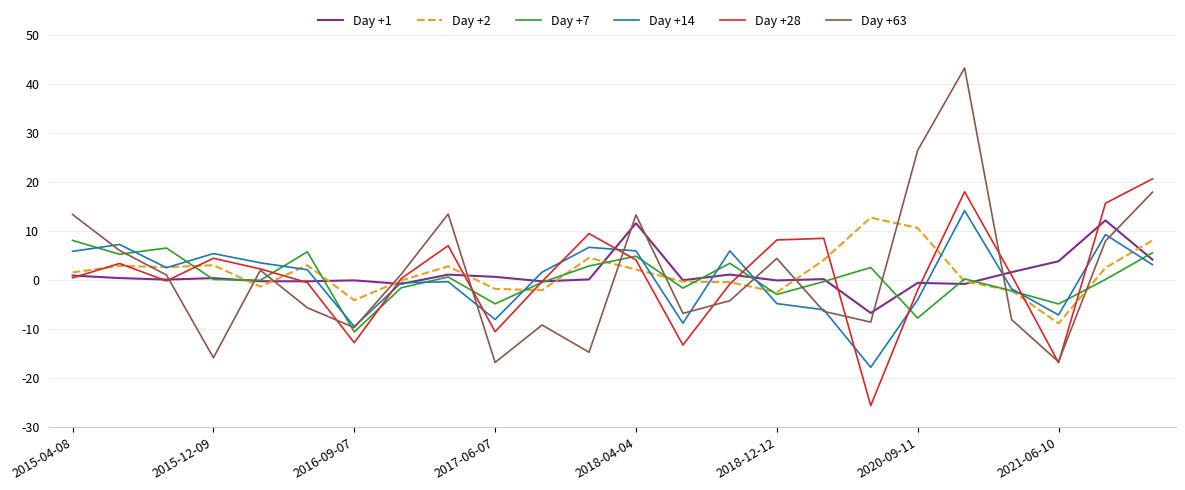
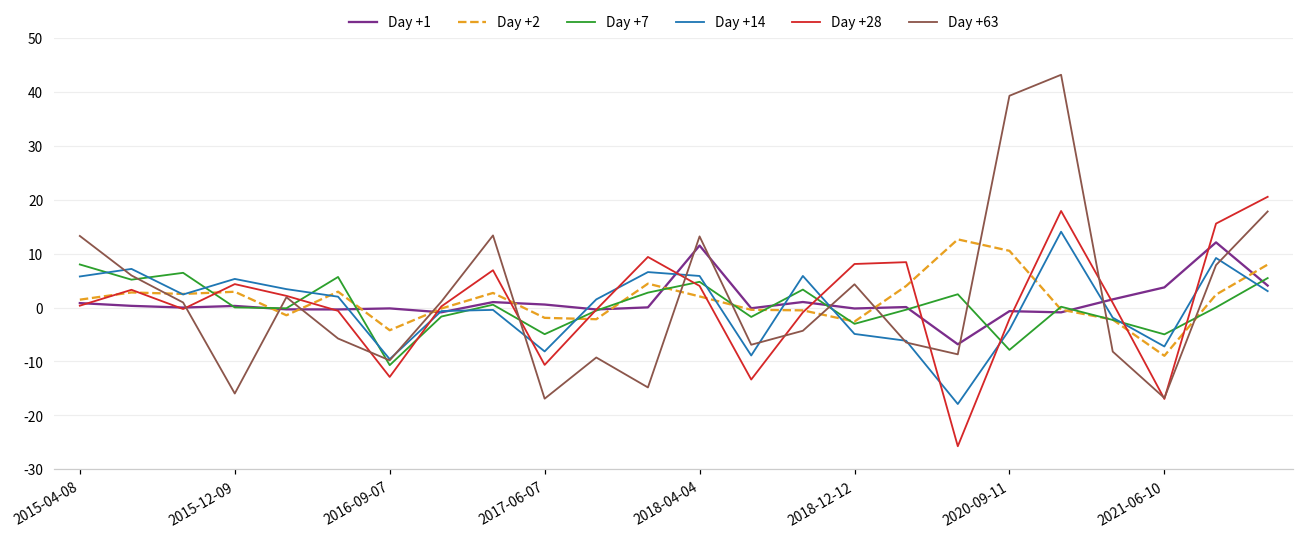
  {
    "Day +1": {
      "2016-09-07": 0,
      "2017-06-07": 1,
      "2018-04-04": 12,
      "2018-12-12": 0,
      "2020-09-11": -1,
      "2021-06-10": 4
    },
    "Day +2": {
      "2015-04-08": 1,
      "2015-12-09": 3,
      "2016-09-07": -4,
      "2017-06-07": -2,
      "2018-04-04": 2,
      "2020-09-11": 11,
      "2021-06-10": -9
    },
    "Day +7": {
      "2015-04-08": 8,
      "2016-09-07": -11,
      "2017-06-07": -5,
      "2018-04-04": 5,
      "2020-09-11": -8,
      "2021-06-10": -5
    },
    "Day +14": {
      "2015-04-08": 6,
      "2015-12-09": 5,
      "2017-06-07": -8,
      "2018-04-04": 6,
      "2018-12-12": -5,
      "2020-09-11": -4,
      "2021-06-10": -7
    },
    "Day +28": {
      "2015-12-09": 4,
      "2016-09-07": -13,
      "2017-06-07": -11,
      "2018-04-04": 4,
      "2018-12-12": 8,
      "2020-09-11": -2
    },
    "Day +63": {
      "2015-04-08": 13,
      "2015-12-09": -16,
      "2017-06-07": -17,
      "2018-04-04": 13,
      "2018-12-12": 4,
-     "2020-09-11": 26
+     "2020-09-11": 39
    }
  }
